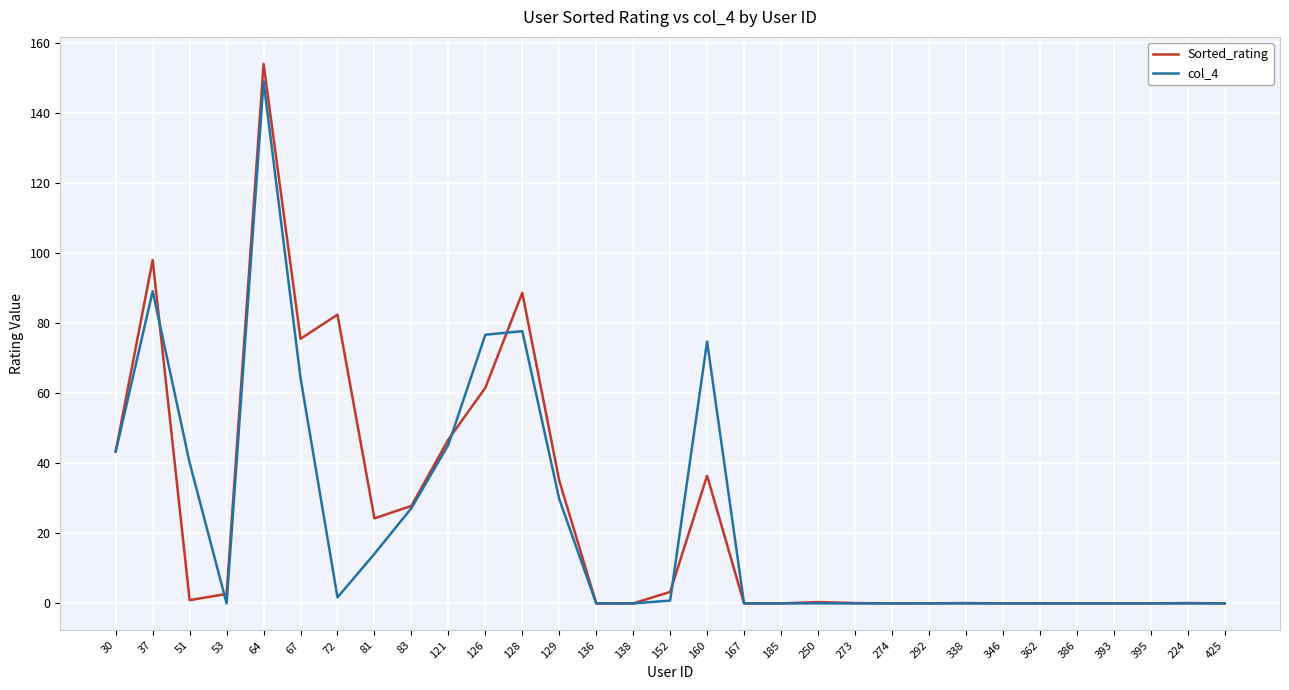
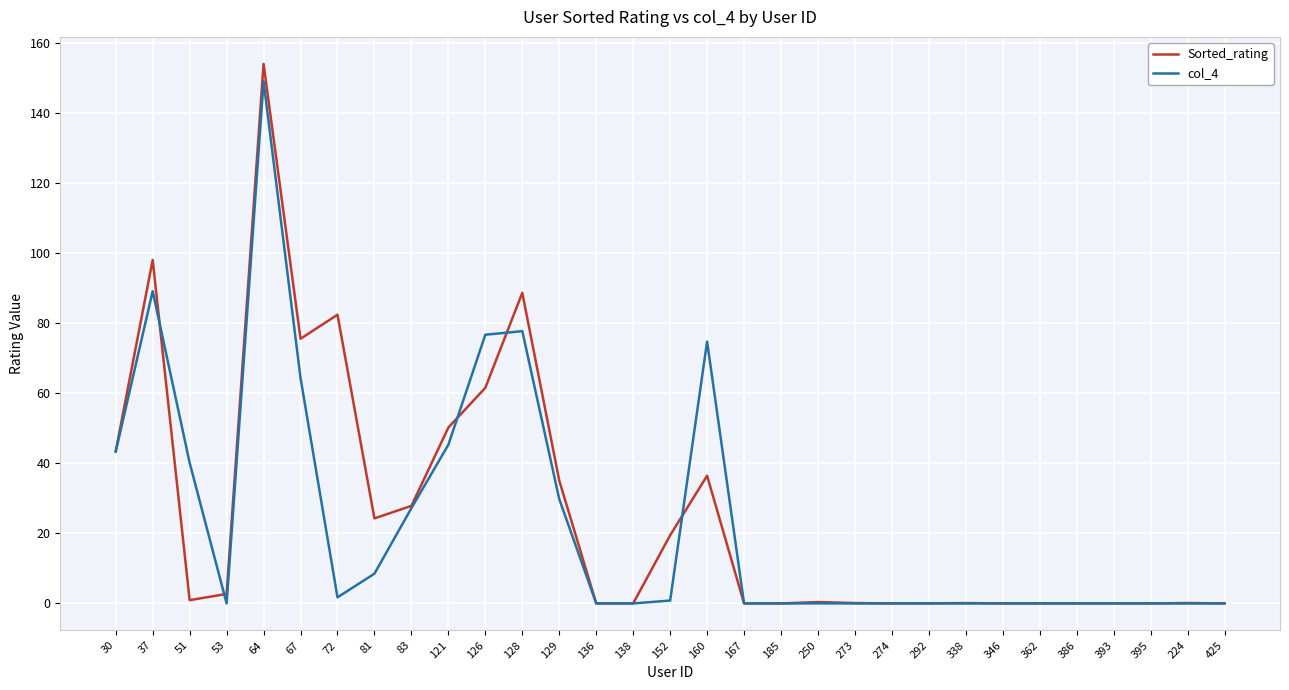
  {
    "Sorted_rating": {
      "37": 98,
      "51": 1,
      "53": 3,
      "64": 154,
      "67": 76,
      "72": 82,
      "81": 24,
-     "121": 47,
+     "121": 50,
      "126": 62,
      "128": 89,
      "129": 35,
-     "152": 3,
+     "152": 19,
      "160": 36
    },
    "col_4": {
      "37": 89,
      "51": 40,
      "53": 0,
      "64": 149,
      "67": 64,
      "72": 2,
-     "81": 14,
+     "81": 8,
      "121": 45,
      "126": 77,
      "128": 78,
      "129": 30,
      "152": 1,
      "160": 75
    }
  }
